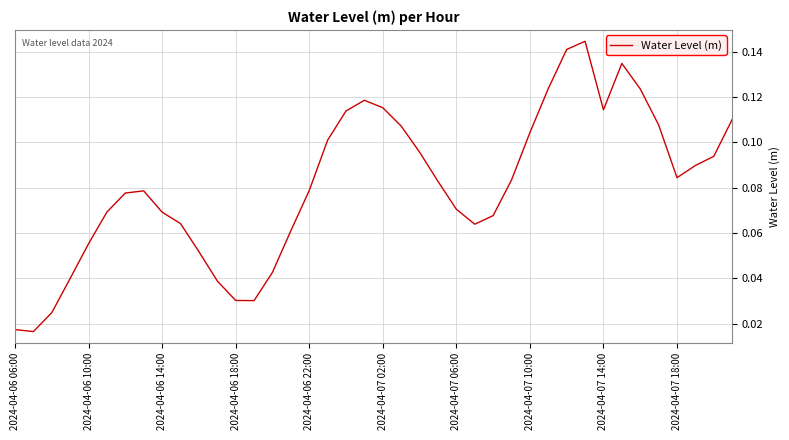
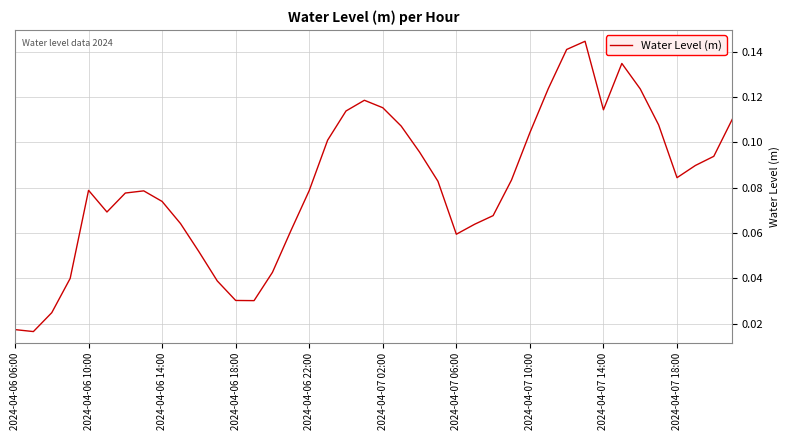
  {
    "2024-04-06 06:00": 0.017,
-   "2024-04-06 10:00": 0.055,
-   "2024-04-06 14:00": 0.069,
+   "2024-04-06 10:00": 0.079,
+   "2024-04-06 14:00": 0.074,
    "2024-04-06 18:00": 0.030,
    "2024-04-06 22:00": 0.079,
    "2024-04-07 02:00": 0.115,
-   "2024-04-07 06:00": 0.070,
+   "2024-04-07 06:00": 0.059,
    "2024-04-07 10:00": 0.104,
    "2024-04-07 14:00": 0.114,
    "2024-04-07 18:00": 0.084
  }
